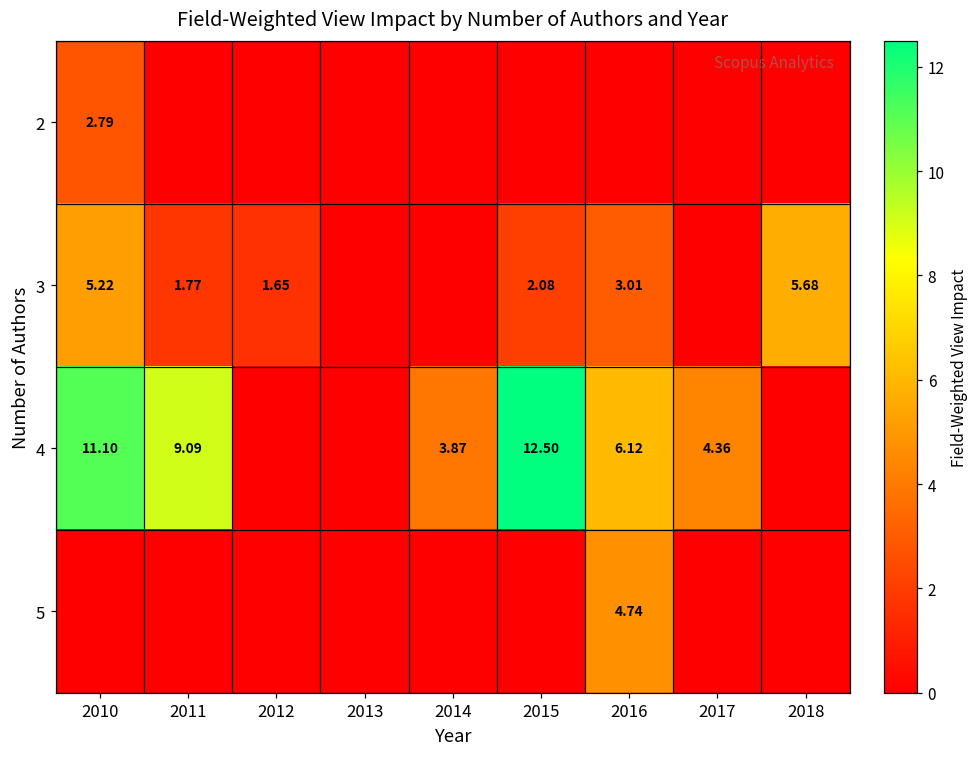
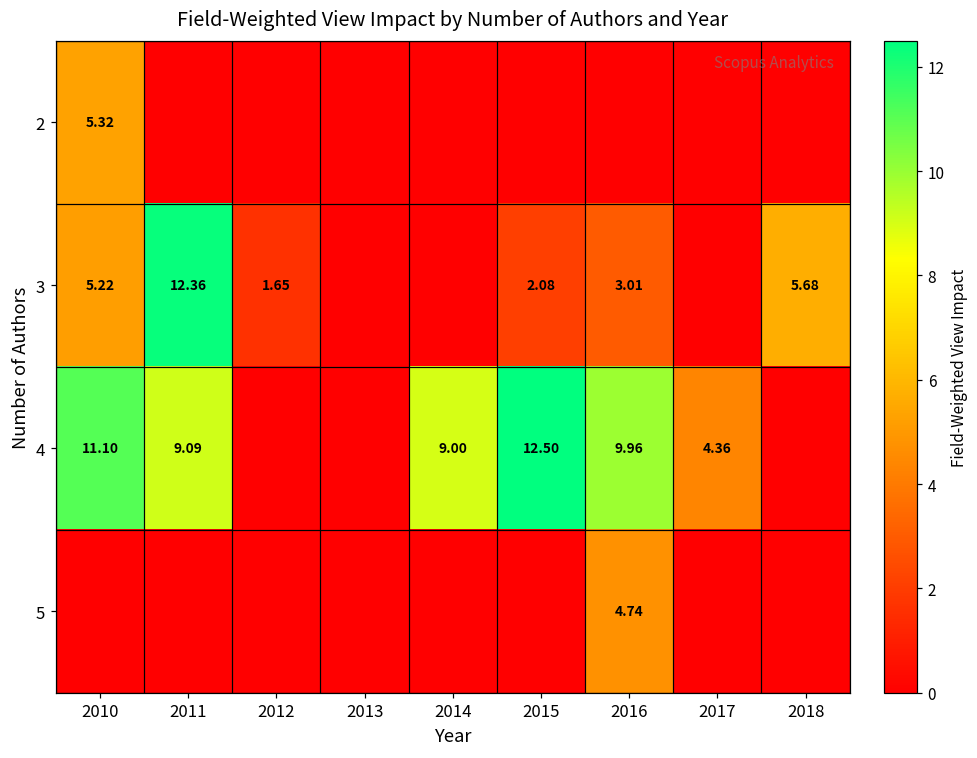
  {
    "2": {
-     "2010": 2.79
+     "2010": 5.32
    },
    "3": {
      "2010": 5.22,
-     "2011": 1.77,
+     "2011": 12.36,
      "2012": 1.65,
      "2015": 2.08,
      "2016": 3.01,
      "2018": 5.68
    },
    "4": {
      "2010": 11.10,
      "2011": 9.09,
-     "2014": 3.87,
+     "2014": 9.00,
      "2015": 12.50,
-     "2016": 6.12,
+     "2016": 9.96,
      "2017": 4.36
    },
    "5": {
      "2016": 4.74
    }
  }
